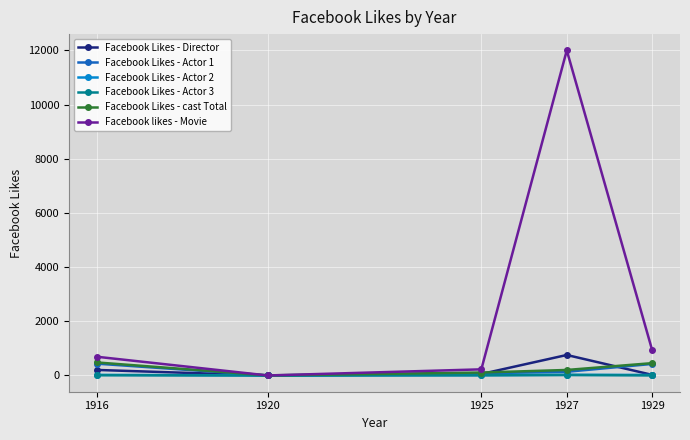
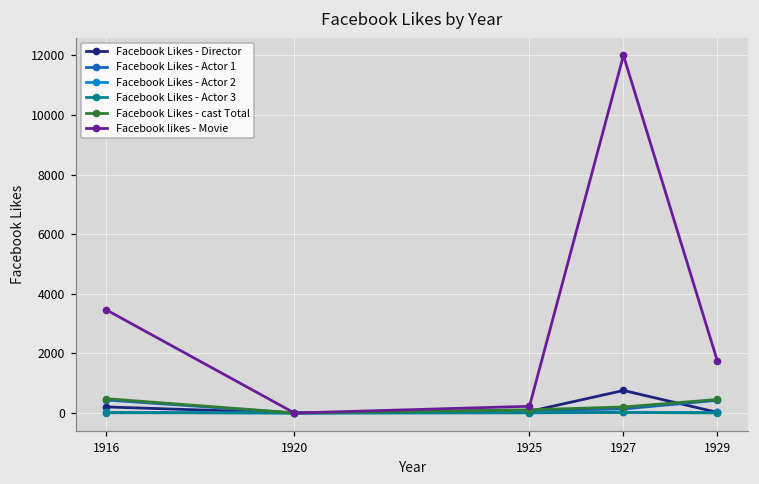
  {
    "Facebook Likes - Director": {
      "1916": 200,
      "1927": 800
    },
    "Facebook likes - Movie": {
-     "1916": 700,
+     "1916": 3500,
      "1925": 200,
      "1927": 12000,
-     "1929": 900
+     "1929": 1700
    }
  }
